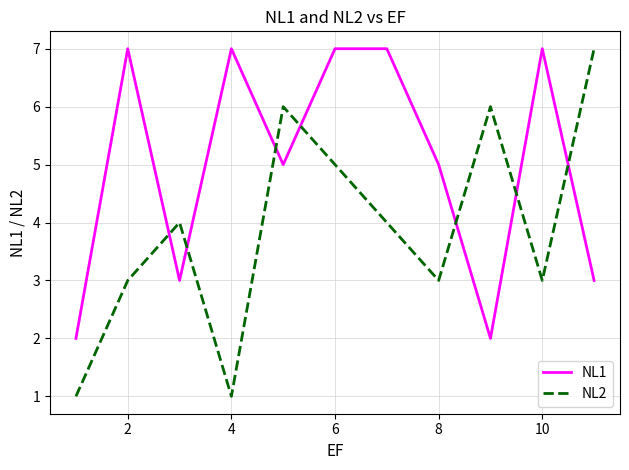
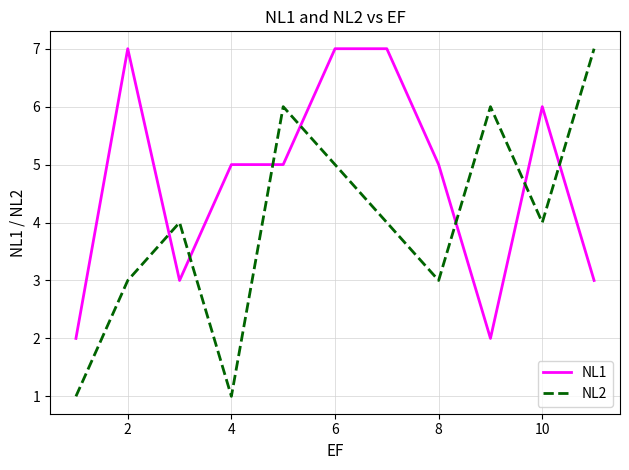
  {
    "NL1": {
      "2": 7,
-     "4": 7,
+     "4": 5,
      "6": 7,
      "8": 5,
-     "10": 7
+     "10": 6
    },
    "NL2": {
      "2": 3,
      "4": 1,
      "6": 5,
      "8": 3,
-     "10": 3
+     "10": 4
    }
  }
